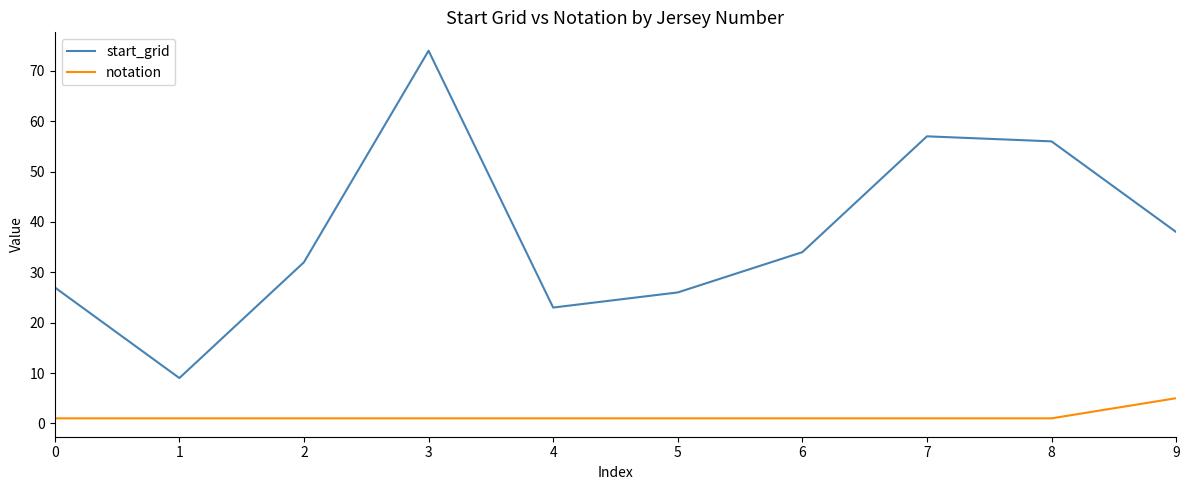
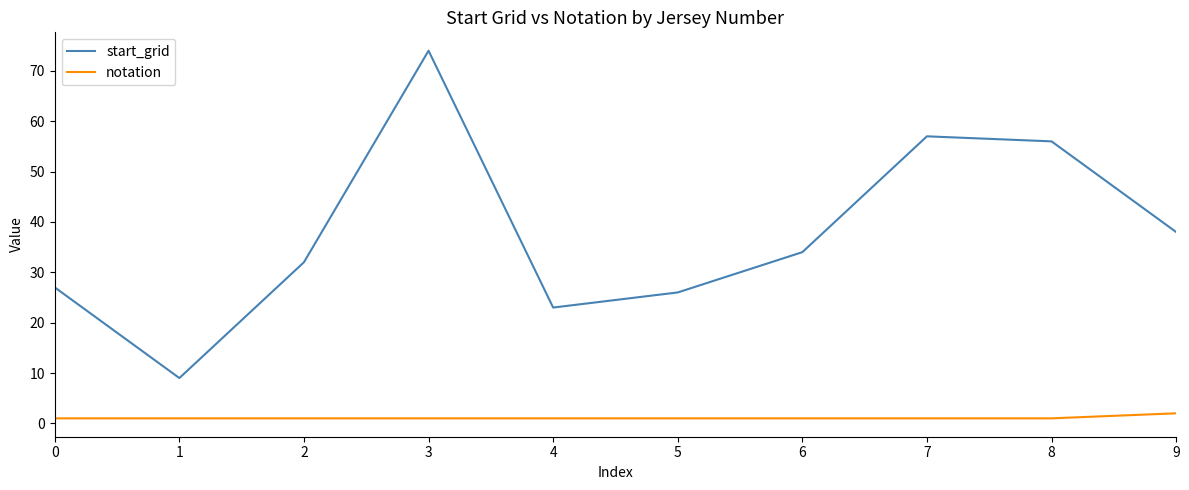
  {
    "start_grid": {
      "0": 27,
      "1": 9,
      "2": 32,
      "3": 74,
      "4": 23,
      "5": 26,
      "6": 34,
      "7": 57,
      "8": 56,
      "9": 38
    },
    "notation": {
      "0": 1,
      "1": 1,
      "2": 1,
      "3": 1,
      "4": 1,
      "5": 1,
      "6": 1,
      "7": 1,
      "8": 1,
-     "9": 5
+     "9": 2
    }
  }
